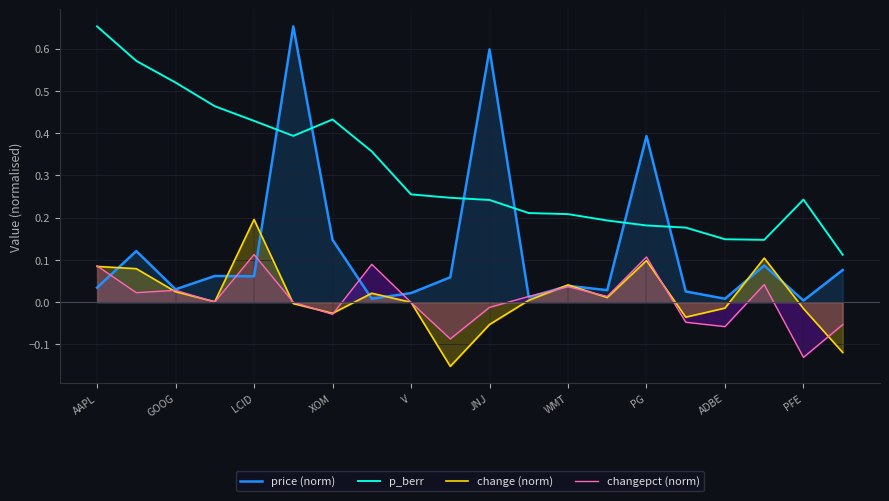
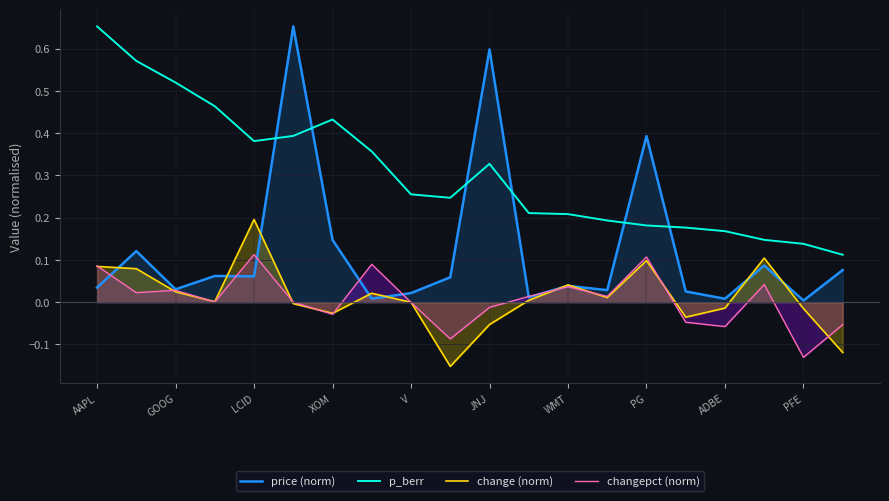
  {
    "price (norm)": {
      "AAPL": 0.03,
      "LCID": 0.06,
      "XOM": 0.15,
      "V": 0.02,
      "JNJ": 0.60,
      "PG": 0.39,
      "ADBE": 0.01
    },
    "p_berr": {
      "AAPL": 0.65,
      "GOOG": 0.52,
-     "LCID": 0.43,
+     "LCID": 0.38,
      "XOM": 0.43,
      "V": 0.26,
-     "JNJ": 0.24,
+     "JNJ": 0.33,
      "WMT": 0.21,
      "PG": 0.18,
-     "ADBE": 0.15,
-     "PFE": 0.24
+     "ADBE": 0.17,
+     "PFE": 0.14
    },
    "changepct (norm)": {
      "JNJ": -0.01,
      "ADBE": -0.06,
      "PFE": -0.13
    }
  }
